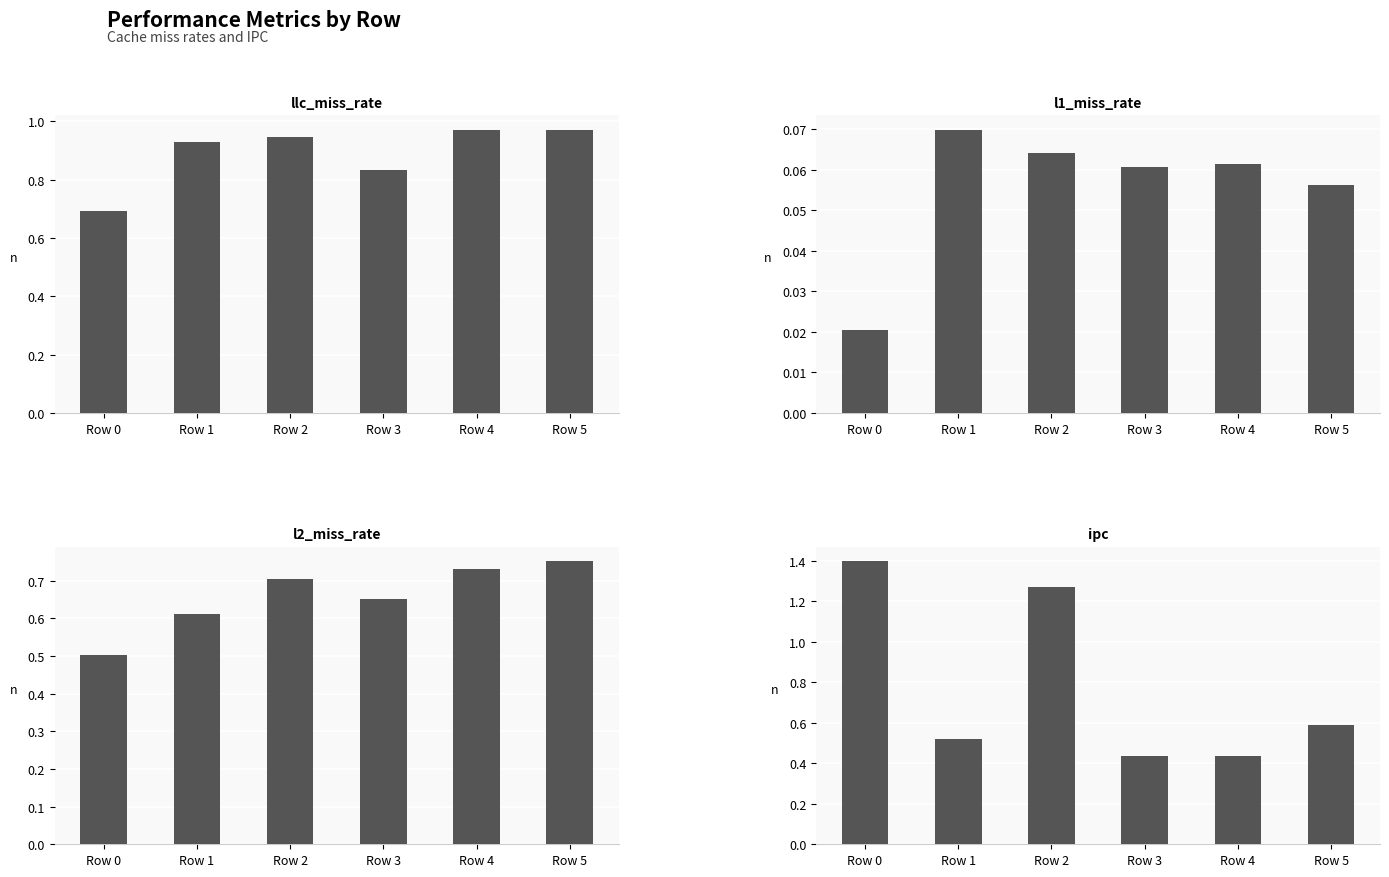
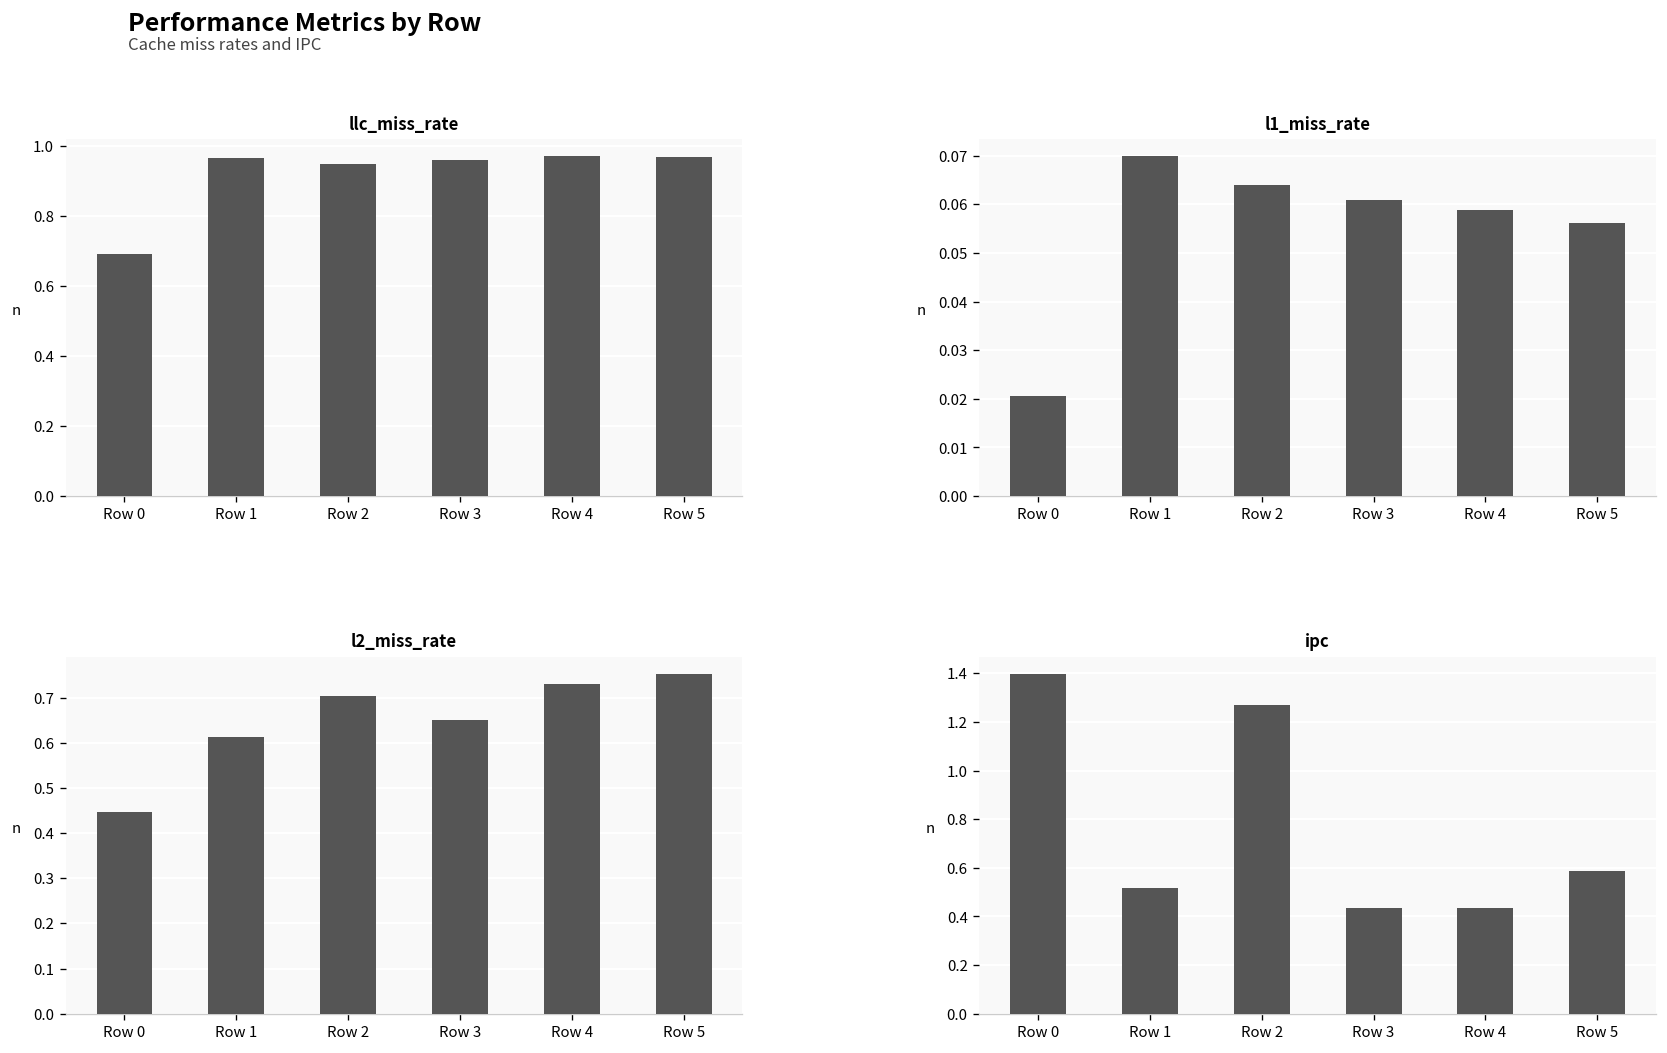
  {
    "llc_miss_rate": {
      "Row 0": 0.69,
-     "Row 1": 0.93,
+     "Row 1": 0.97,
      "Row 2": 0.95,
-     "Row 3": 0.83,
+     "Row 3": 0.96,
      "Row 4": 0.97,
      "Row 5": 0.97
    },
    "l1_miss_rate": {
      "Row 0": 0.020,
      "Row 1": 0.070,
      "Row 2": 0.064,
      "Row 3": 0.061,
-     "Row 4": 0.061,
+     "Row 4": 0.059,
      "Row 5": 0.056
    },
    "l2_miss_rate": {
-     "Row 0": 0.50,
+     "Row 0": 0.45,
      "Row 1": 0.61,
      "Row 2": 0.70,
      "Row 3": 0.65,
      "Row 4": 0.73,
      "Row 5": 0.75
    },
    "ipc": {
      "Row 0": 1.40,
      "Row 1": 0.52,
      "Row 2": 1.27,
      "Row 3": 0.44,
      "Row 4": 0.43,
      "Row 5": 0.59
    }
  }
